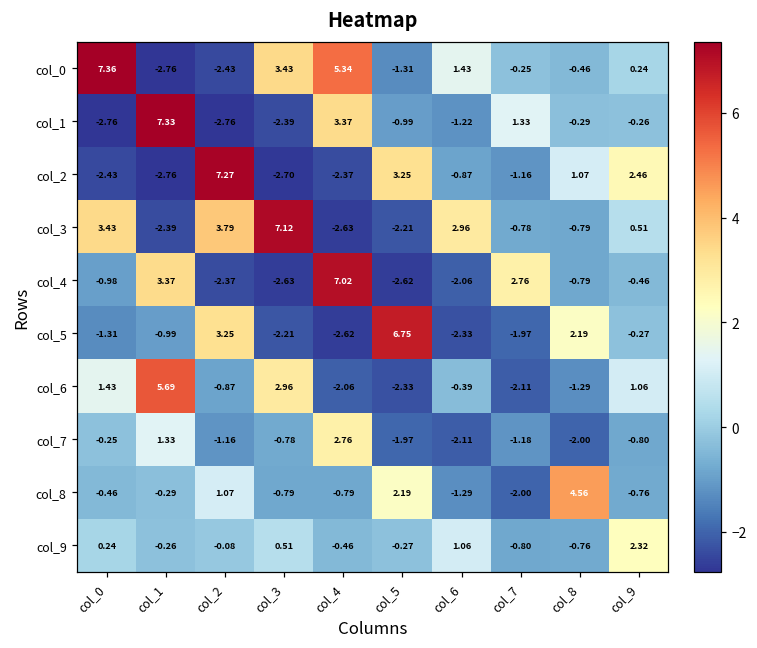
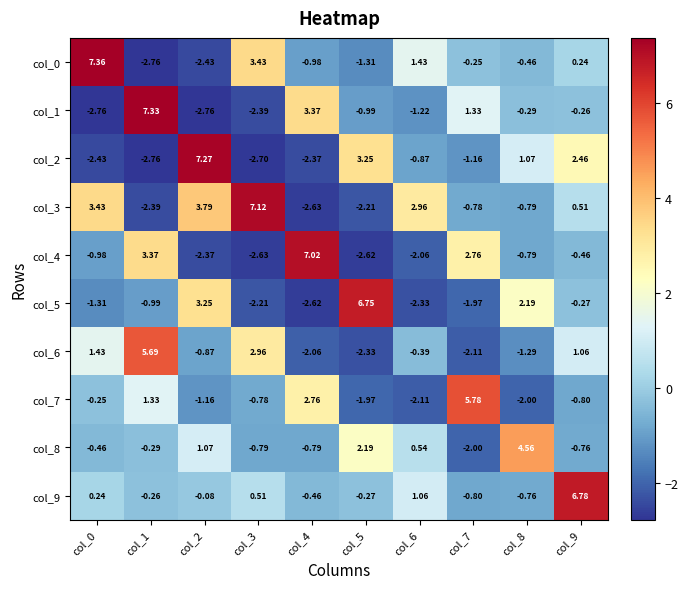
  {
    "col_0": {
      "col_0": 7.36,
      "col_1": -2.76,
      "col_2": -2.43,
      "col_3": 3.43,
-     "col_4": 5.34,
+     "col_4": -0.98,
      "col_5": -1.31,
      "col_6": 1.43,
      "col_7": -0.25,
      "col_8": -0.46,
      "col_9": 0.24
    },
    "col_1": {
      "col_0": -2.76,
      "col_1": 7.33,
      "col_2": -2.76,
      "col_3": -2.39,
      "col_4": 3.37,
      "col_5": -0.99,
      "col_6": -1.22,
      "col_7": 1.33,
      "col_8": -0.29,
      "col_9": -0.26
    },
    "col_2": {
      "col_0": -2.43,
      "col_1": -2.76,
      "col_2": 7.27,
      "col_3": -2.70,
      "col_4": -2.37,
      "col_5": 3.25,
      "col_6": -0.87,
      "col_7": -1.16,
      "col_8": 1.07,
      "col_9": 2.46
    },
    "col_3": {
      "col_0": 3.43,
      "col_1": -2.39,
      "col_2": 3.79,
      "col_3": 7.12,
      "col_4": -2.63,
      "col_5": -2.21,
      "col_6": 2.96,
      "col_7": -0.78,
      "col_8": -0.79,
      "col_9": 0.51
    },
    "col_4": {
      "col_0": -0.98,
      "col_1": 3.37,
      "col_2": -2.37,
      "col_3": -2.63,
      "col_4": 7.02,
      "col_5": -2.62,
      "col_6": -2.06,
      "col_7": 2.76,
      "col_8": -0.79,
      "col_9": -0.46
    },
    "col_5": {
      "col_0": -1.31,
      "col_1": -0.99,
      "col_2": 3.25,
      "col_3": -2.21,
      "col_4": -2.62,
      "col_5": 6.75,
      "col_6": -2.33,
      "col_7": -1.97,
      "col_8": 2.19,
      "col_9": -0.27
    },
    "col_6": {
      "col_0": 1.43,
      "col_1": 5.69,
      "col_2": -0.87,
      "col_3": 2.96,
      "col_4": -2.06,
      "col_5": -2.33,
      "col_6": -0.39,
      "col_7": -2.11,
      "col_8": -1.29,
      "col_9": 1.06
    },
    "col_7": {
      "col_0": -0.25,
      "col_1": 1.33,
      "col_2": -1.16,
      "col_3": -0.78,
      "col_4": 2.76,
      "col_5": -1.97,
      "col_6": -2.11,
-     "col_7": -1.18,
+     "col_7": 5.78,
      "col_8": -2.00,
      "col_9": -0.80
    },
    "col_8": {
      "col_0": -0.46,
      "col_1": -0.29,
      "col_2": 1.07,
      "col_3": -0.79,
      "col_4": -0.79,
      "col_5": 2.19,
-     "col_6": -1.29,
+     "col_6": 0.54,
      "col_7": -2.00,
      "col_8": 4.56,
      "col_9": -0.76
    },
    "col_9": {
      "col_0": 0.24,
      "col_1": -0.26,
      "col_2": -0.08,
      "col_3": 0.51,
      "col_4": -0.46,
      "col_5": -0.27,
      "col_6": 1.06,
      "col_7": -0.80,
      "col_8": -0.76,
-     "col_9": 2.32
+     "col_9": 6.78
    }
  }
